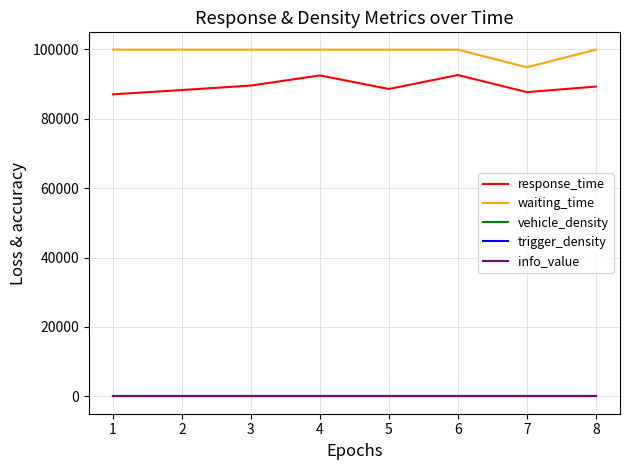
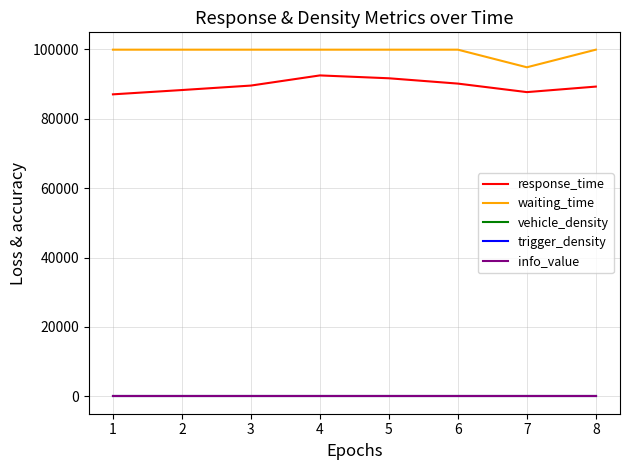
  {
    "response_time": {
      "1": 87000,
      "2": 88000,
      "3": 90000,
      "4": 92000,
-     "5": 89000,
-     "6": 93000,
+     "5": 92000,
+     "6": 90000,
      "7": 88000,
      "8": 89000
    },
    "waiting_time": {
      "1": 100000,
      "2": 100000,
      "3": 100000,
      "4": 100000,
      "5": 100000,
      "6": 100000,
      "7": 95000,
      "8": 100000
    },
    "info_value": {
      "1": 0,
      "2": 0,
      "3": 0,
      "4": 0,
      "5": 0,
      "6": 0,
      "7": 0,
      "8": 0
    }
  }
